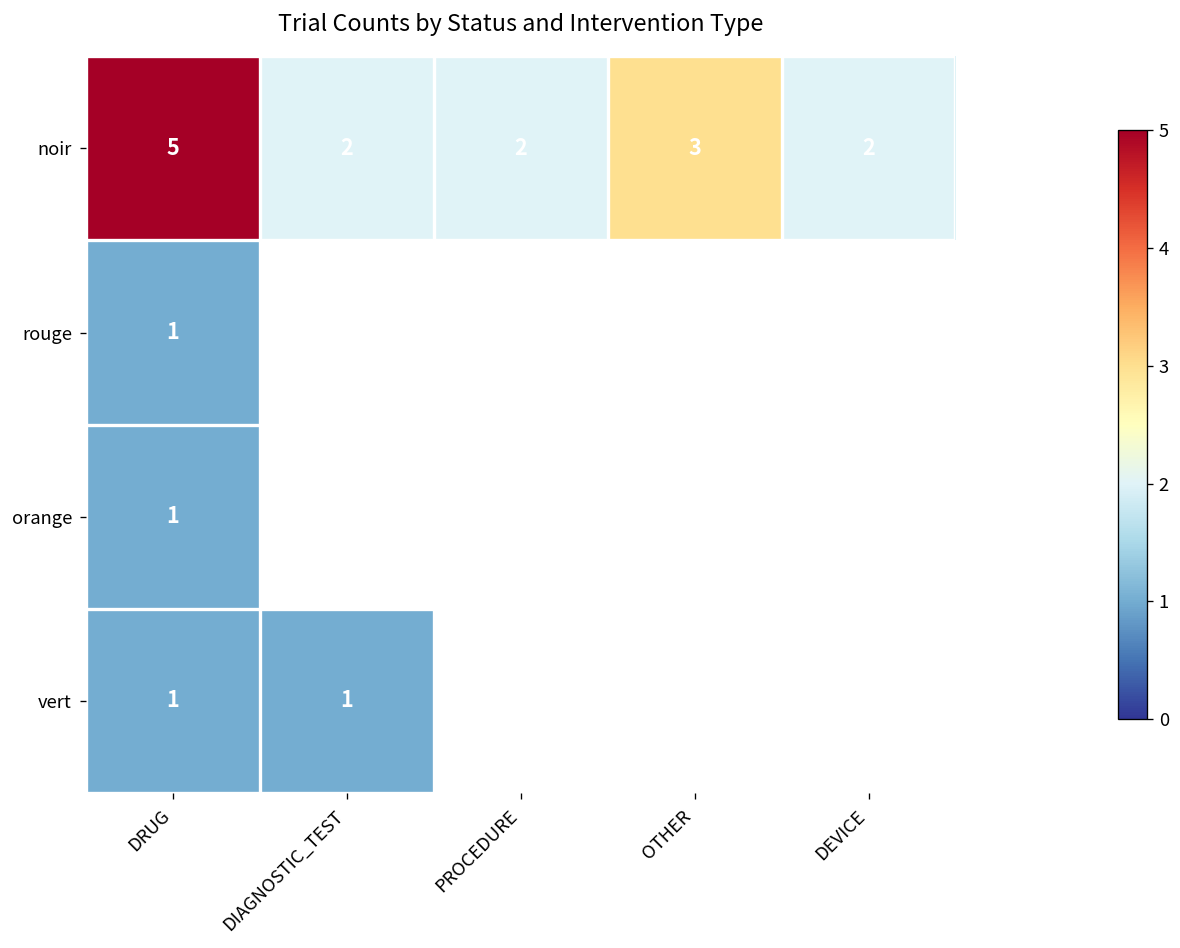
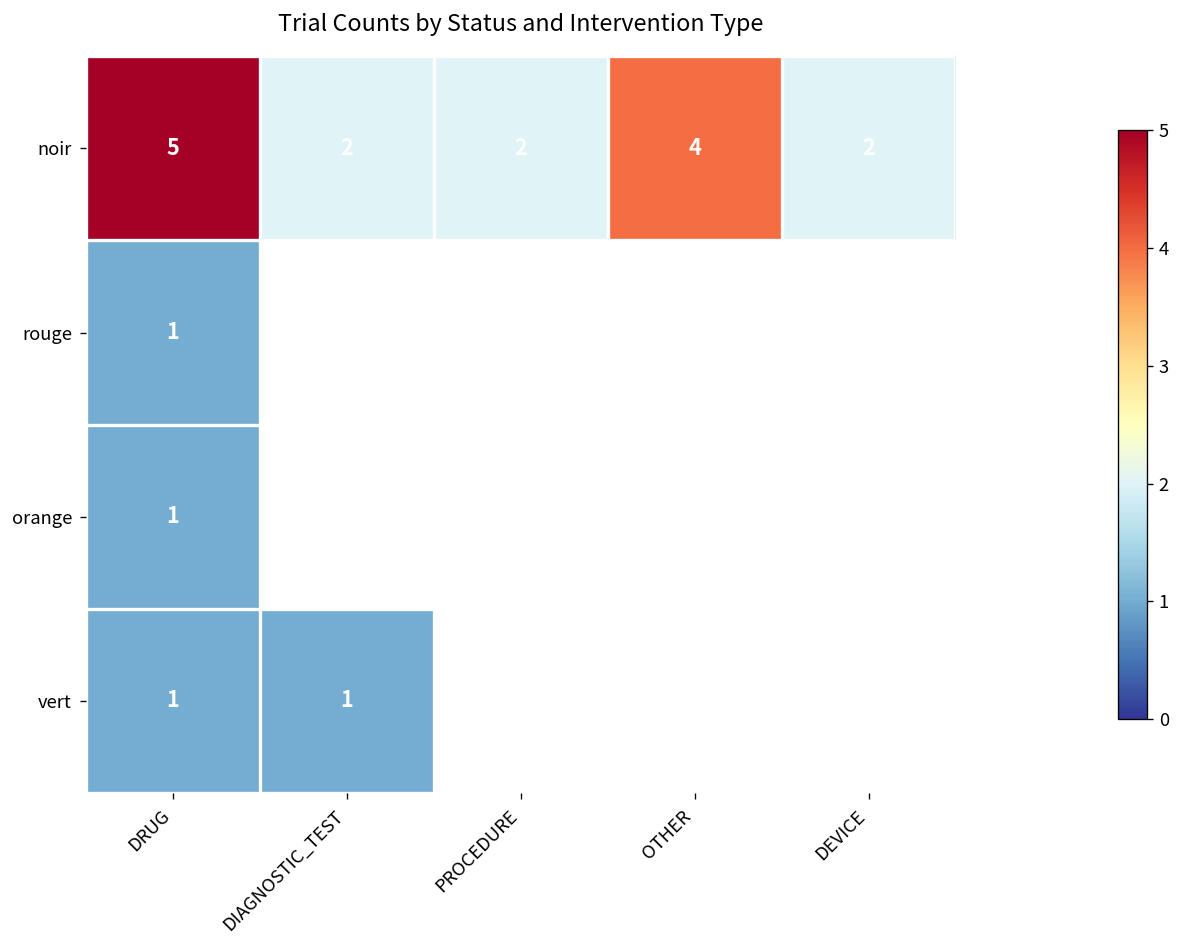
  {
    "noir": {
      "DRUG": 5,
-     "OTHER": 3
+     "OTHER": 4
    },
    "rouge": {
      "DRUG": 1
    },
    "orange": {
      "DRUG": 1
    },
    "vert": {
      "DRUG": 1,
      "DIAGNOSTIC_TEST": 1
    }
  }
